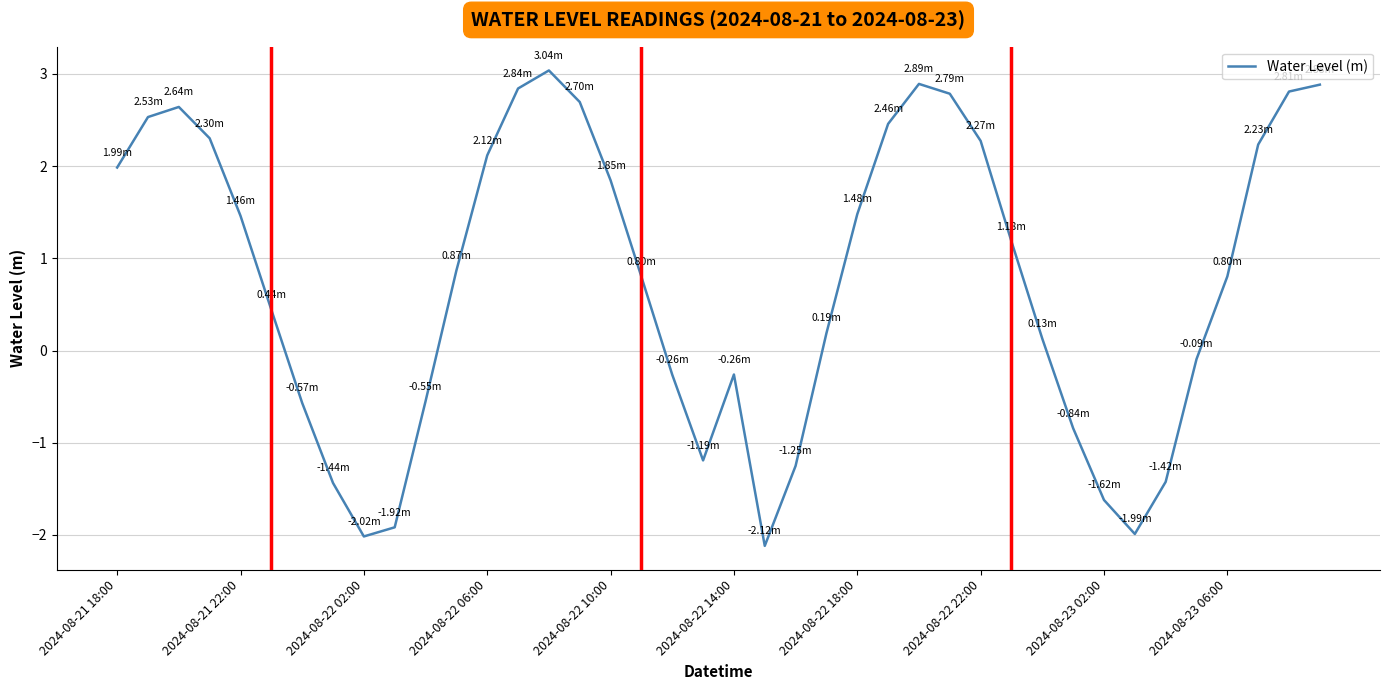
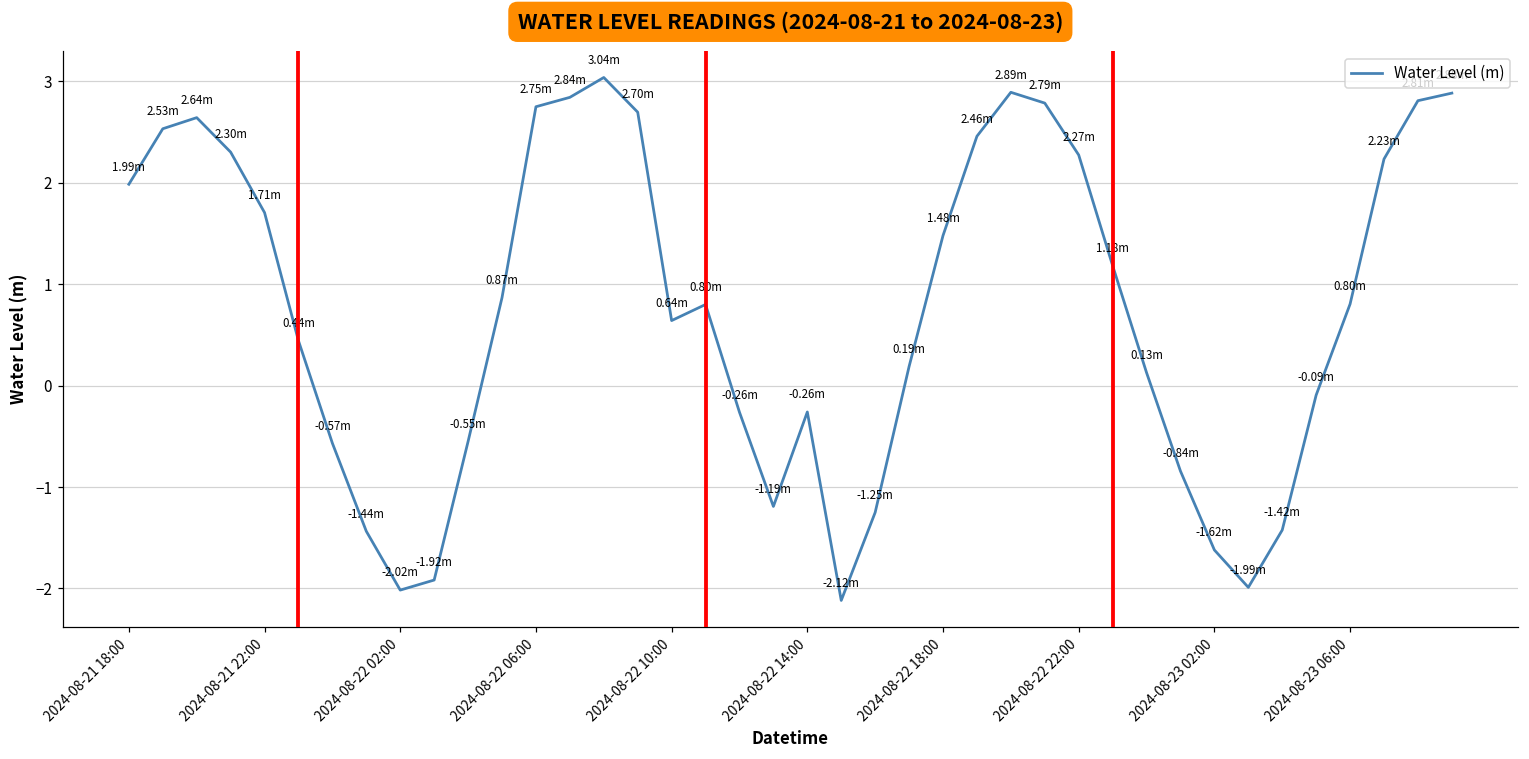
  {
    "2024-08-21 18:00": "1.99m",
-   "2024-08-21 22:00": "1.46m",
+   "2024-08-21 22:00": "1.71m",
    "2024-08-22 02:00": "-2.02m",
-   "2024-08-22 06:00": "2.12m",
-   "2024-08-22 10:00": "1.85m",
+   "2024-08-22 06:00": "2.75m",
+   "2024-08-22 10:00": "0.64m",
    "2024-08-22 14:00": "-0.26m",
    "2024-08-22 18:00": "1.48m",
    "2024-08-22 22:00": "2.27m",
    "2024-08-23 02:00": "-1.62m",
    "2024-08-23 06:00": "0.80m"
  }
